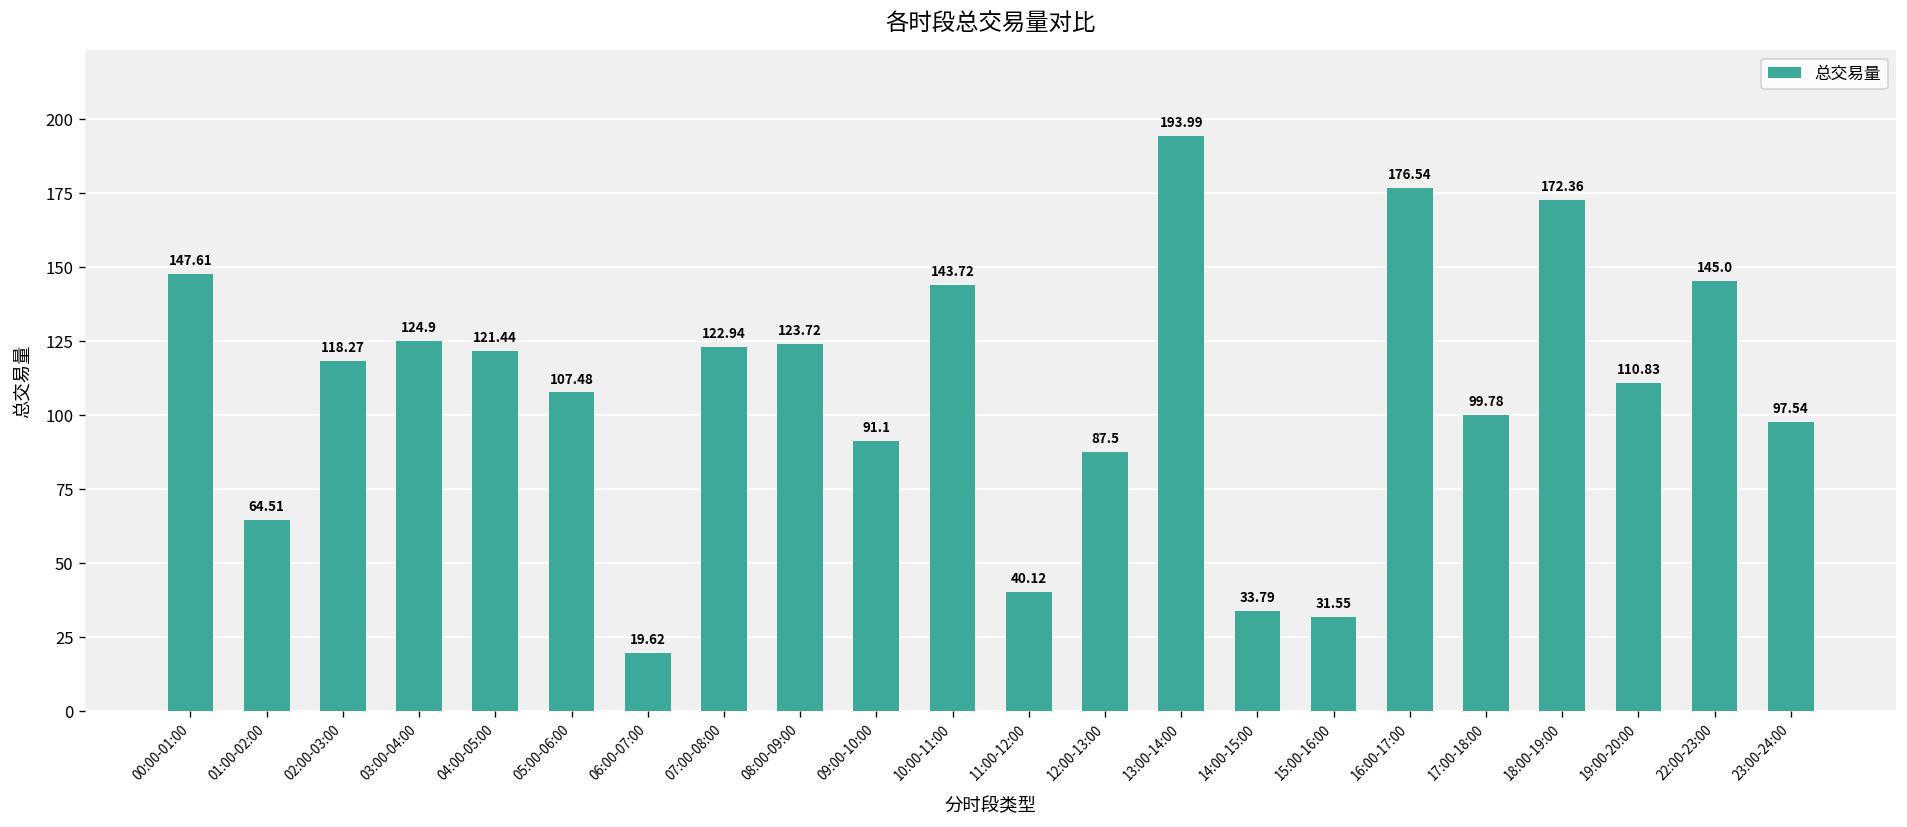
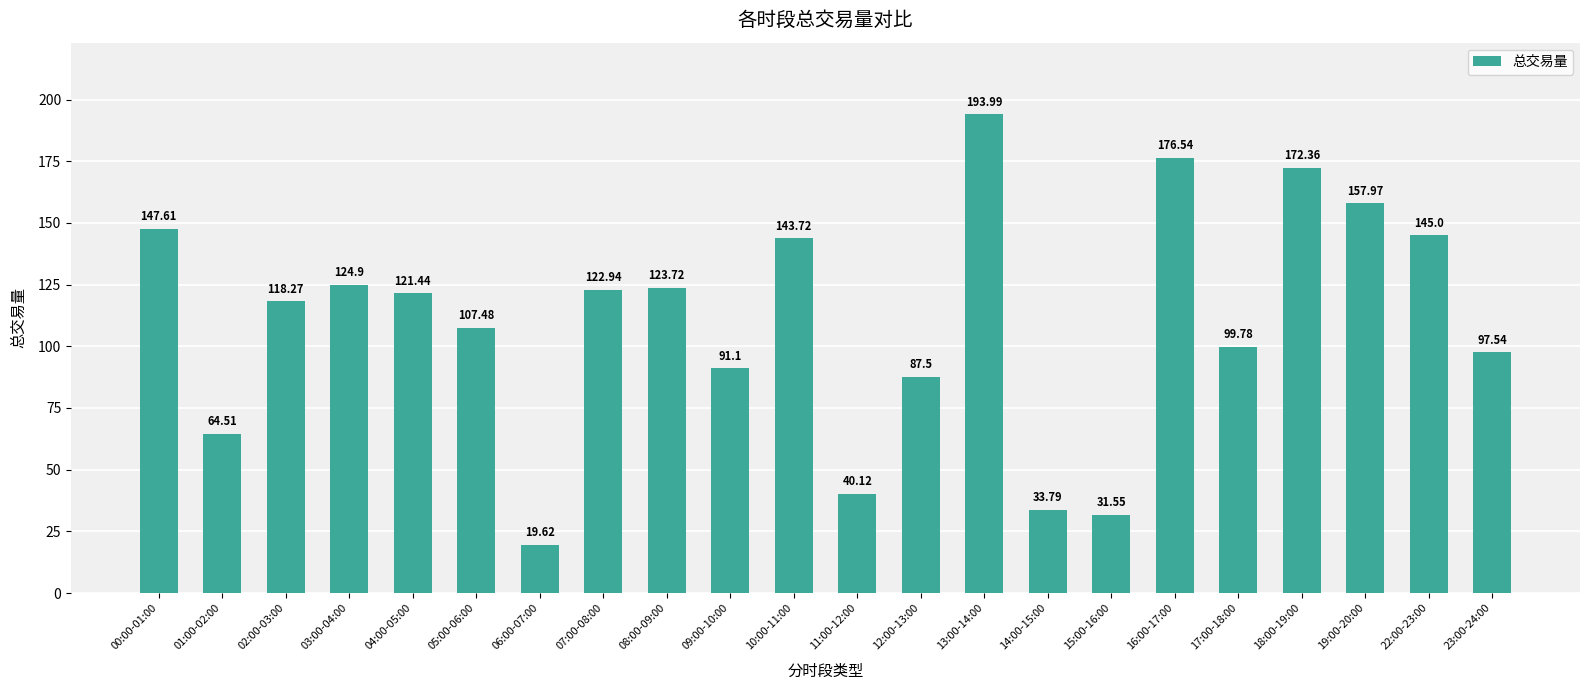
  {
    "00:00-01:00": 147.61,
    "01:00-02:00": 64.51,
    "02:00-03:00": 118.27,
    "03:00-04:00": 124.9,
    "04:00-05:00": 121.44,
    "05:00-06:00": 107.48,
    "06:00-07:00": 19.62,
    "07:00-08:00": 122.94,
    "08:00-09:00": 123.72,
    "09:00-10:00": 91.1,
    "10:00-11:00": 143.72,
    "11:00-12:00": 40.12,
    "12:00-13:00": 87.5,
    "13:00-14:00": 193.99,
    "14:00-15:00": 33.79,
    "15:00-16:00": 31.55,
    "16:00-17:00": 176.54,
    "17:00-18:00": 99.78,
    "18:00-19:00": 172.36,
-   "19:00-20:00": 110.83,
+   "19:00-20:00": 157.97,
    "22:00-23:00": 145.0,
    "23:00-24:00": 97.54
  }
